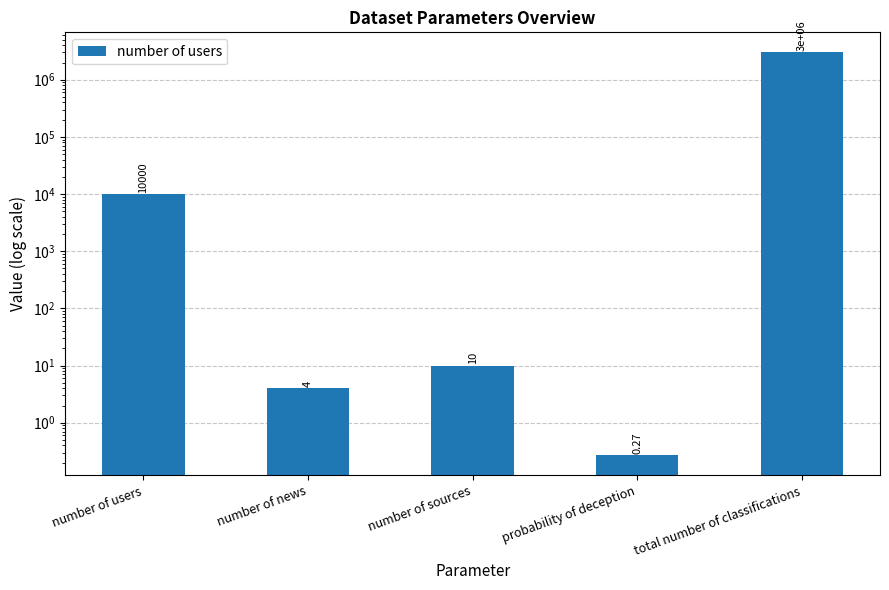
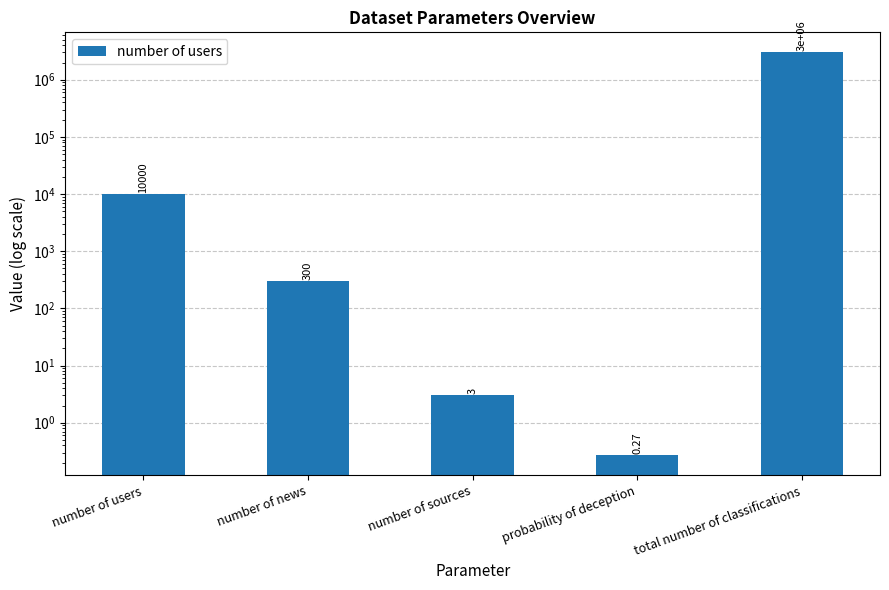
  {
    "number of users": "10000",
-   "number of news": "4",
-   "number of sources": "10",
+   "number of news": "300",
+   "number of sources": "3",
    "probability of deception": "0.27",
    "total number of classifications": "3e+06"
  }
